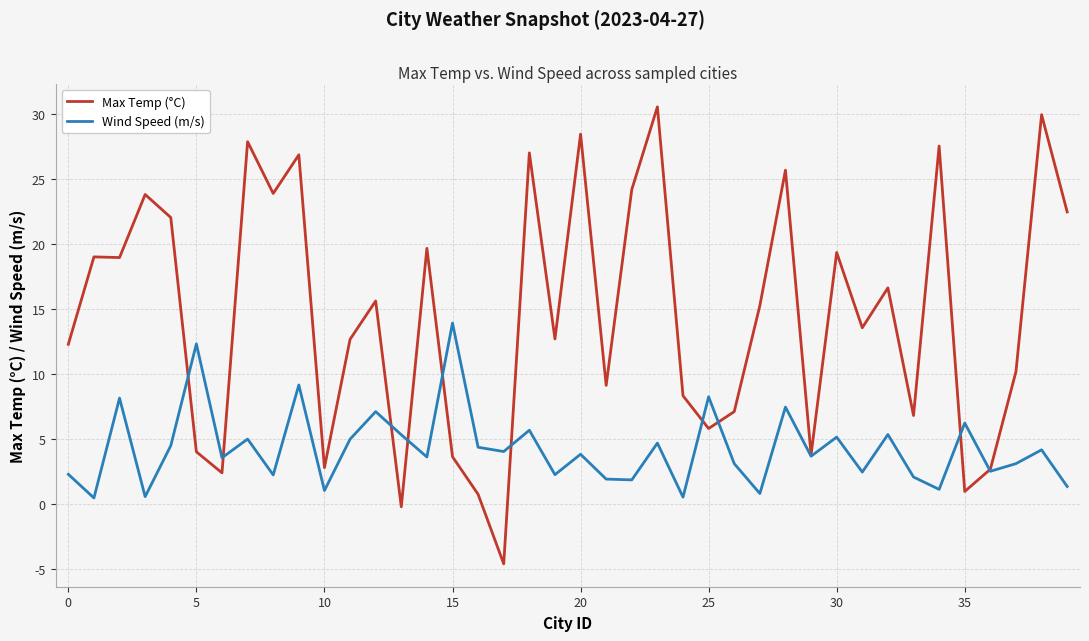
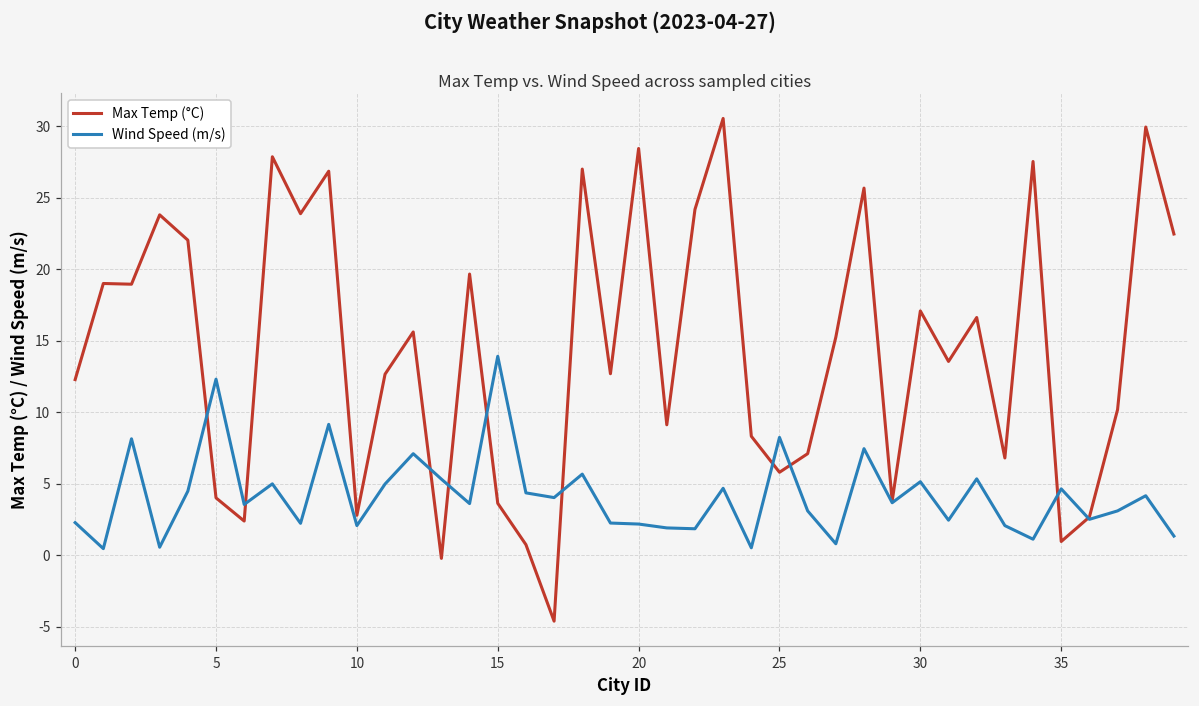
  {
    "Max Temp (°C)": {
      "0": 12.3,
      "5": 4.0,
      "10": 2.8,
      "15": 3.6,
      "20": 28.4,
      "25": 5.8,
-     "30": 19.3,
+     "30": 17.1,
      "35": 1.0
    },
    "Wind Speed (m/s)": {
      "0": 2.3,
      "5": 12.3,
-     "10": 1.0,
+     "10": 2.1,
      "15": 13.9,
-     "20": 3.8,
+     "20": 2.2,
      "25": 8.2,
      "30": 5.1,
-     "35": 6.2
+     "35": 4.6
    }
  }
